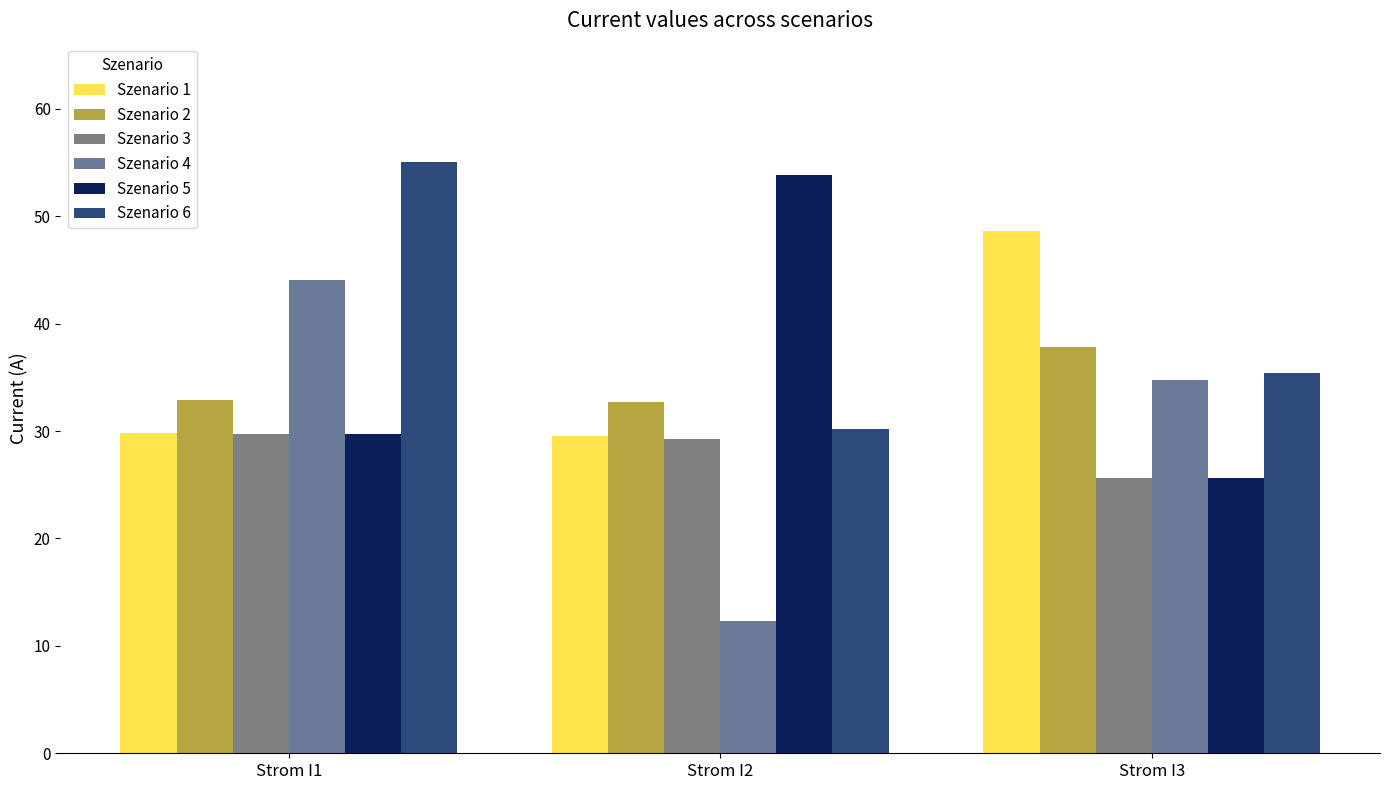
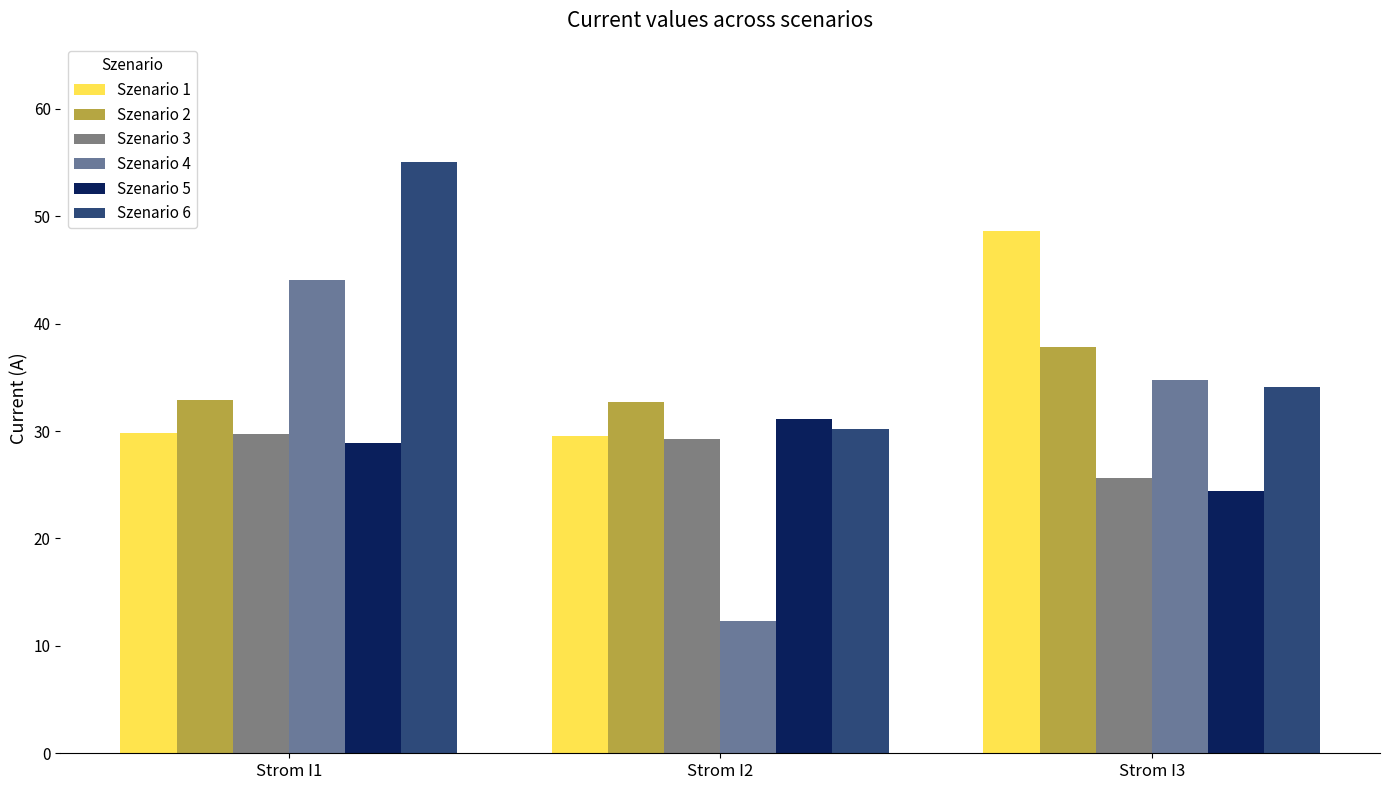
  {
    "Szenario 1": {
      "Strom I1": 29.8,
      "Strom I2": 29.5,
      "Strom I3": 48.6
    },
    "Szenario 2": {
      "Strom I1": 32.9,
      "Strom I2": 32.7,
      "Strom I3": 37.8
    },
    "Szenario 5": {
-     "Strom I1": 29.8,
-     "Strom I2": 53.8,
-     "Strom I3": 25.6
+     "Strom I1": 28.9,
+     "Strom I2": 31.1,
+     "Strom I3": 24.4
    },
    "Szenario 6": {
      "Strom I1": 55.1,
      "Strom I2": 30.2,
-     "Strom I3": 35.4
+     "Strom I3": 34.1
    }
  }
